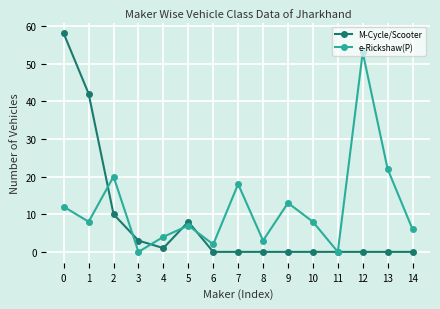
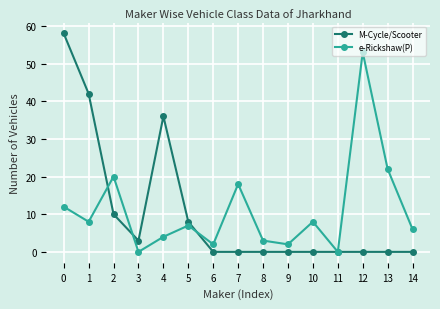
  {
    "M-Cycle/Scooter": {
      "0": 58,
      "1": 42,
      "2": 10,
      "3": 3,
-     "4": 1,
+     "4": 36,
      "5": 8,
      "6": 0,
      "7": 0,
      "8": 0,
      "9": 0,
      "10": 0,
      "12": 0,
      "13": 0,
      "14": 0
    },
    "e-Rickshaw(P)": {
      "0": 12,
      "1": 8,
      "2": 20,
      "3": 0,
      "4": 4,
      "5": 7,
      "6": 2,
      "7": 18,
      "8": 3,
-     "9": 13,
+     "9": 2,
      "10": 8,
      "13": 22,
      "14": 6
    }
  }
